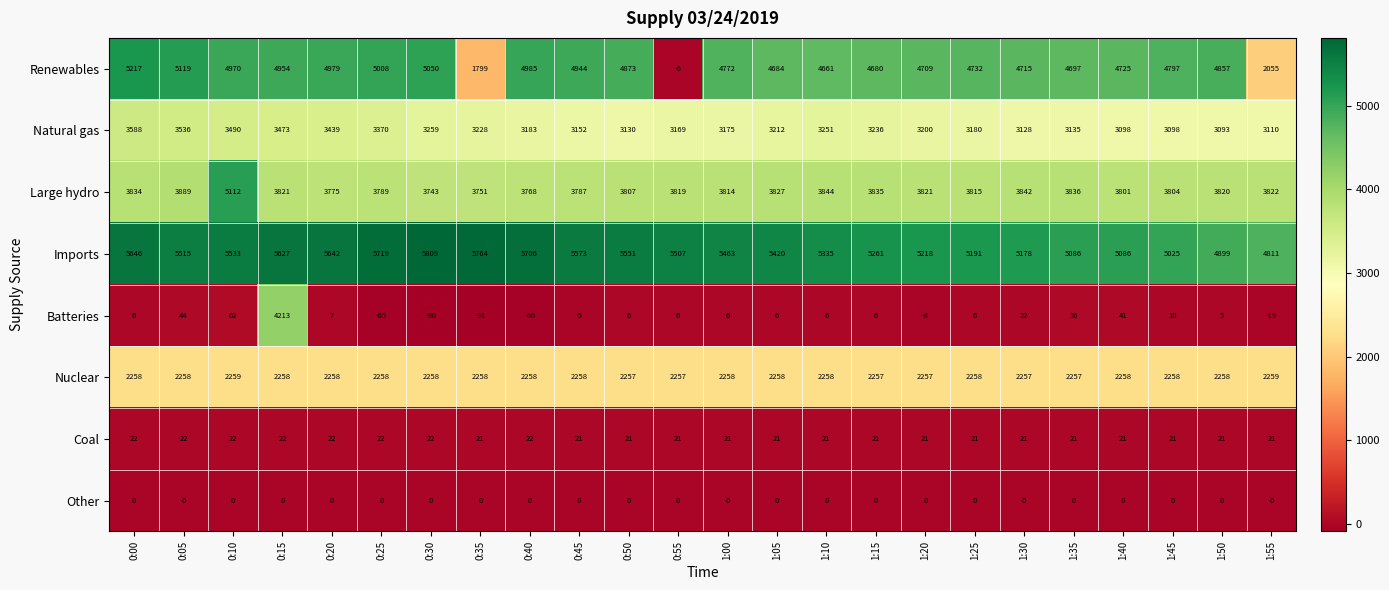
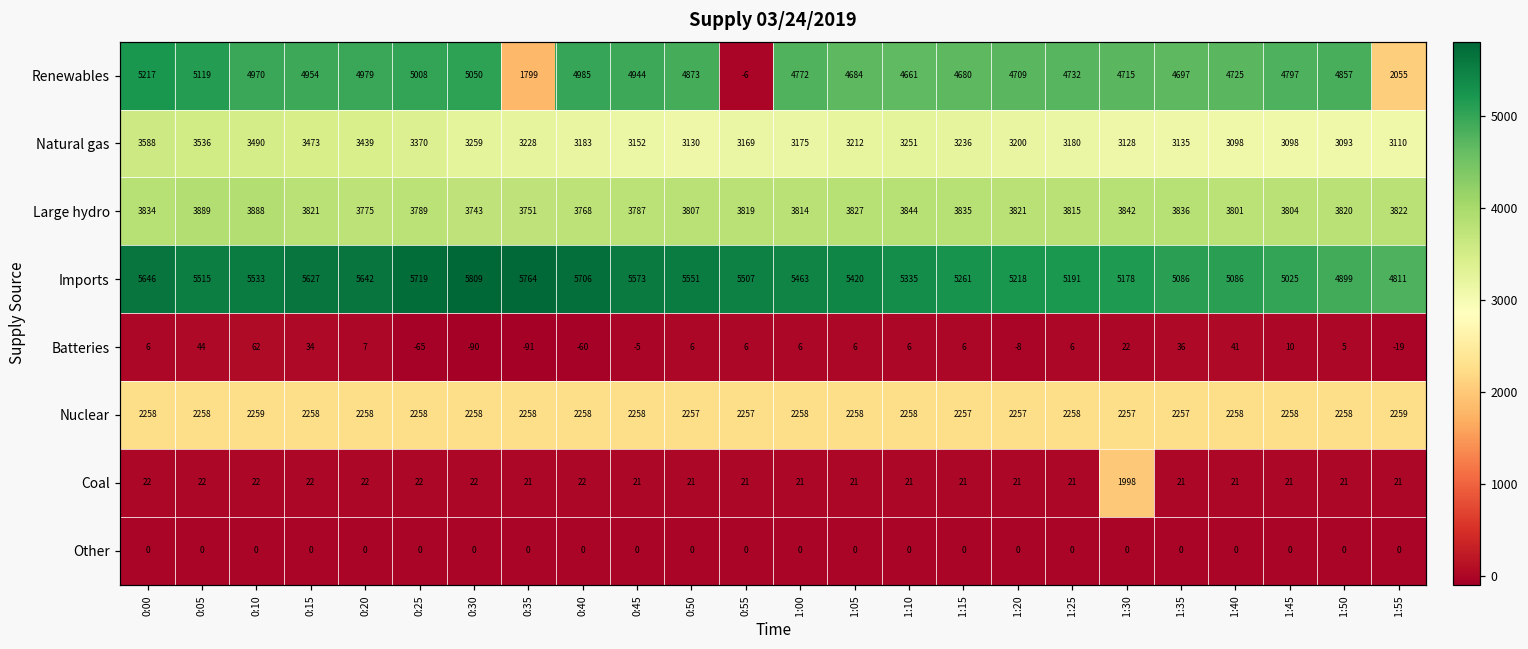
  {
    "Renewables": {
      "0:00": 5217,
      "0:05": 5119,
      "0:10": 4970,
      "0:15": 4954,
      "0:20": 4979,
      "0:25": 5008,
      "0:30": 5050,
      "0:35": 1799,
      "0:40": 4985,
      "0:45": 4944,
      "0:50": 4873,
      "0:55": -6,
      "1:00": 4772,
      "1:05": 4684,
      "1:10": 4661,
      "1:15": 4680,
      "1:20": 4709,
      "1:25": 4732,
      "1:30": 4715,
      "1:35": 4697,
      "1:40": 4725,
      "1:45": 4797,
      "1:50": 4857,
      "1:55": 2055
    },
    "Natural gas": {
      "0:00": 3588,
      "0:05": 3536,
      "0:10": 3490,
      "0:15": 3473,
      "0:20": 3439,
      "0:25": 3370,
      "0:30": 3259,
      "0:35": 3228,
      "0:40": 3183,
      "0:45": 3152,
      "0:50": 3130,
      "0:55": 3169,
      "1:00": 3175,
      "1:05": 3212,
      "1:10": 3251,
      "1:15": 3236,
      "1:20": 3200,
      "1:25": 3180,
      "1:30": 3128,
      "1:35": 3135,
      "1:40": 3098,
      "1:45": 3098,
      "1:50": 3093,
      "1:55": 3110
    },
    "Large hydro": {
      "0:00": 3834,
      "0:05": 3889,
-     "0:10": 5112,
+     "0:10": 3888,
      "0:15": 3821,
      "0:20": 3775,
      "0:25": 3789,
      "0:30": 3743,
      "0:35": 3751,
      "0:40": 3768,
      "0:45": 3787,
      "0:50": 3807,
      "0:55": 3819,
      "1:00": 3814,
      "1:05": 3827,
      "1:10": 3844,
      "1:15": 3835,
      "1:20": 3821,
      "1:25": 3815,
      "1:30": 3842,
      "1:35": 3836,
      "1:40": 3801,
      "1:45": 3804,
      "1:50": 3820,
      "1:55": 3822
    },
    "Imports": {
      "0:00": 5646,
      "0:05": 5515,
      "0:10": 5533,
      "0:15": 5627,
      "0:20": 5642,
      "0:25": 5719,
      "0:30": 5809,
      "0:35": 5764,
      "0:40": 5706,
      "0:45": 5573,
      "0:50": 5551,
      "0:55": 5507,
      "1:00": 5463,
      "1:05": 5420,
      "1:10": 5335,
      "1:15": 5261,
      "1:20": 5218,
      "1:25": 5191,
      "1:30": 5178,
      "1:35": 5086,
      "1:40": 5086,
      "1:45": 5025,
      "1:50": 4899,
      "1:55": 4811
    },
    "Batteries": {
      "0:00": 6,
      "0:05": 44,
      "0:10": 62,
-     "0:15": 4213,
+     "0:15": 34,
      "0:20": 7,
      "0:25": -65,
      "0:30": -90,
      "0:35": -91,
      "0:40": -60,
      "0:45": -5,
      "0:50": 6,
      "0:55": 6,
      "1:00": 6,
      "1:05": 6,
      "1:10": 6,
      "1:15": 6,
      "1:20": -8,
      "1:25": 6,
      "1:30": 22,
      "1:35": 36,
      "1:40": 41,
      "1:45": 10,
      "1:50": 5,
      "1:55": -19
    },
    "Nuclear": {
      "0:00": 2258,
      "0:05": 2258,
      "0:10": 2259,
      "0:15": 2258,
      "0:20": 2258,
      "0:25": 2258,
      "0:30": 2258,
      "0:35": 2258,
      "0:40": 2258,
      "0:45": 2258,
      "0:50": 2257,
      "0:55": 2257,
      "1:00": 2258,
      "1:05": 2258,
      "1:10": 2258,
      "1:15": 2257,
      "1:20": 2257,
      "1:25": 2258,
      "1:30": 2257,
      "1:35": 2257,
      "1:40": 2258,
      "1:45": 2258,
      "1:50": 2258,
      "1:55": 2259
    },
    "Coal": {
      "0:00": 22,
      "0:05": 22,
      "0:10": 22,
      "0:15": 22,
      "0:20": 22,
      "0:25": 22,
      "0:30": 22,
      "0:35": 21,
      "0:40": 22,
      "0:45": 21,
      "0:50": 21,
      "0:55": 21,
      "1:00": 21,
      "1:05": 21,
      "1:10": 21,
      "1:15": 21,
      "1:20": 21,
      "1:25": 21,
-     "1:30": 21,
+     "1:30": 1998,
      "1:35": 21,
      "1:40": 21,
      "1:45": 21,
      "1:50": 21,
      "1:55": 21
    },
    "Other": {
      "0:00": 0,
      "0:05": 0,
      "0:10": 0,
      "0:15": 0,
      "0:20": 0,
      "0:25": 0,
      "0:30": 0,
      "0:35": 0,
      "0:40": 0,
      "0:45": 0,
      "0:50": 0,
      "0:55": 0,
      "1:00": 0,
      "1:05": 0,
      "1:10": 0,
      "1:15": 0,
      "1:20": 0,
      "1:25": 0,
      "1:30": 0,
      "1:35": 0,
      "1:40": 0,
      "1:45": 0,
      "1:50": 0,
      "1:55": 0
    }
  }
